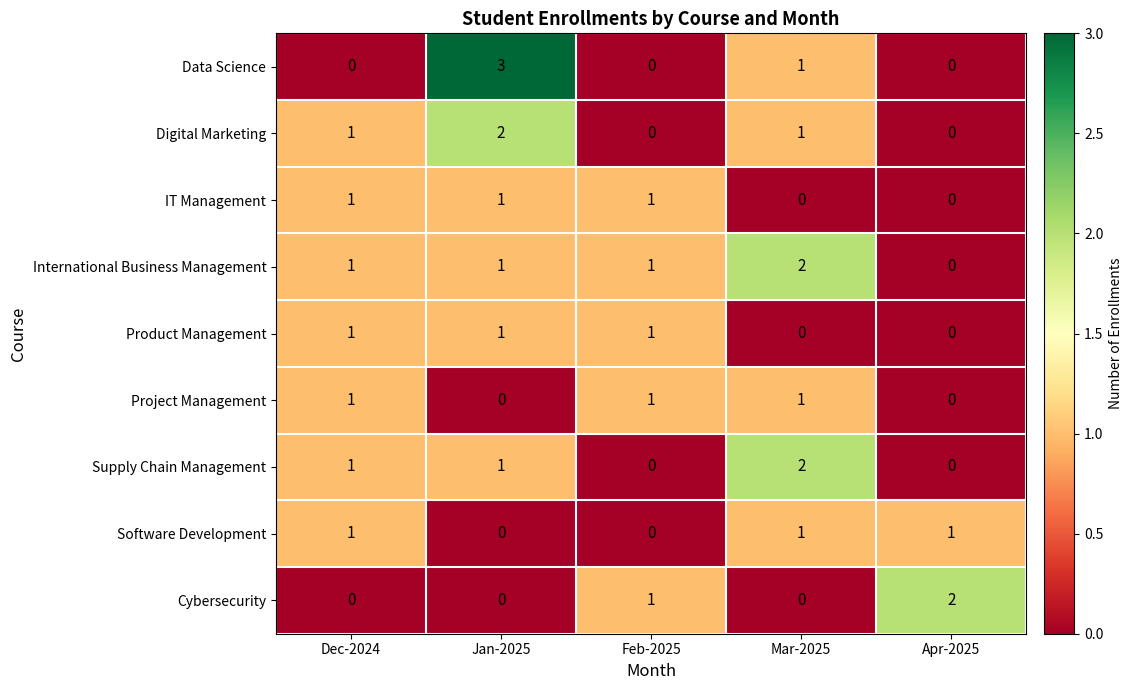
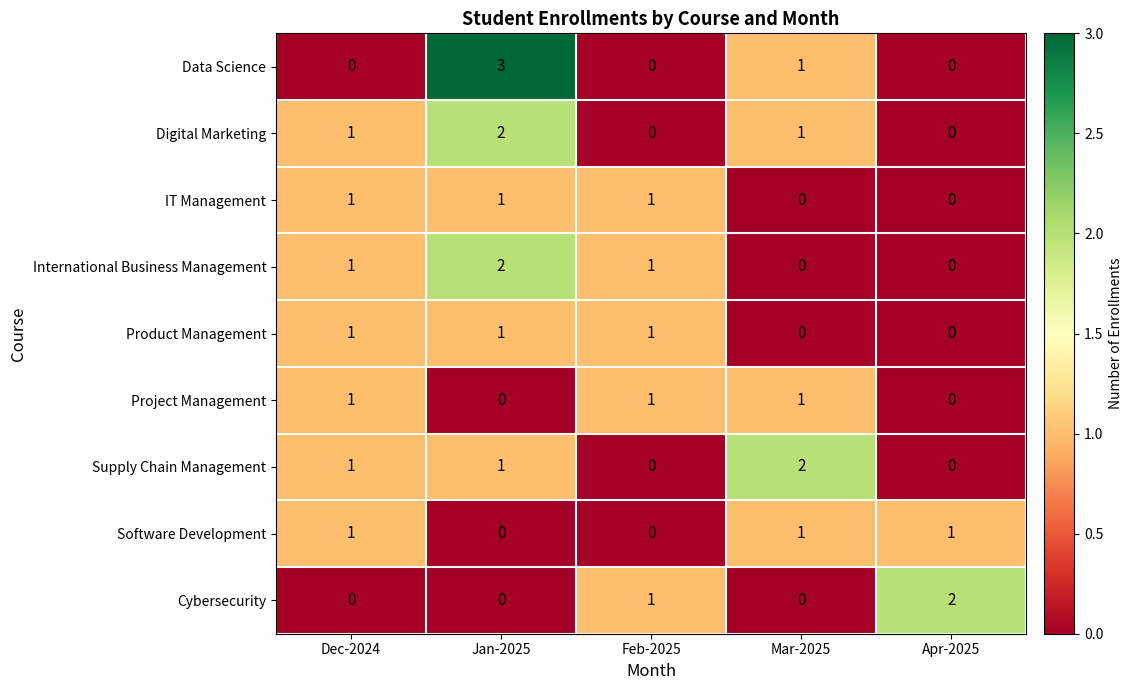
  {
    "Data Science": {
      "Dec-2024": 0,
      "Jan-2025": 3,
      "Feb-2025": 0,
      "Mar-2025": 1,
      "Apr-2025": 0
    },
    "Digital Marketing": {
      "Dec-2024": 1,
      "Jan-2025": 2,
      "Feb-2025": 0,
      "Mar-2025": 1,
      "Apr-2025": 0
    },
    "IT Management": {
      "Dec-2024": 1,
      "Jan-2025": 1,
      "Feb-2025": 1,
      "Mar-2025": 0,
      "Apr-2025": 0
    },
    "International Business Management": {
      "Dec-2024": 1,
-     "Jan-2025": 1,
+     "Jan-2025": 2,
      "Feb-2025": 1,
-     "Mar-2025": 2,
+     "Mar-2025": 0,
      "Apr-2025": 0
    },
    "Product Management": {
      "Dec-2024": 1,
      "Jan-2025": 1,
      "Feb-2025": 1,
      "Mar-2025": 0,
      "Apr-2025": 0
    },
    "Project Management": {
      "Dec-2024": 1,
      "Jan-2025": 0,
      "Feb-2025": 1,
      "Mar-2025": 1,
      "Apr-2025": 0
    },
    "Supply Chain Management": {
      "Dec-2024": 1,
      "Jan-2025": 1,
      "Feb-2025": 0,
      "Mar-2025": 2,
      "Apr-2025": 0
    },
    "Software Development": {
      "Dec-2024": 1,
      "Jan-2025": 0,
      "Feb-2025": 0,
      "Mar-2025": 1,
      "Apr-2025": 1
    },
    "Cybersecurity": {
      "Dec-2024": 0,
      "Jan-2025": 0,
      "Feb-2025": 1,
      "Mar-2025": 0,
      "Apr-2025": 2
    }
  }
